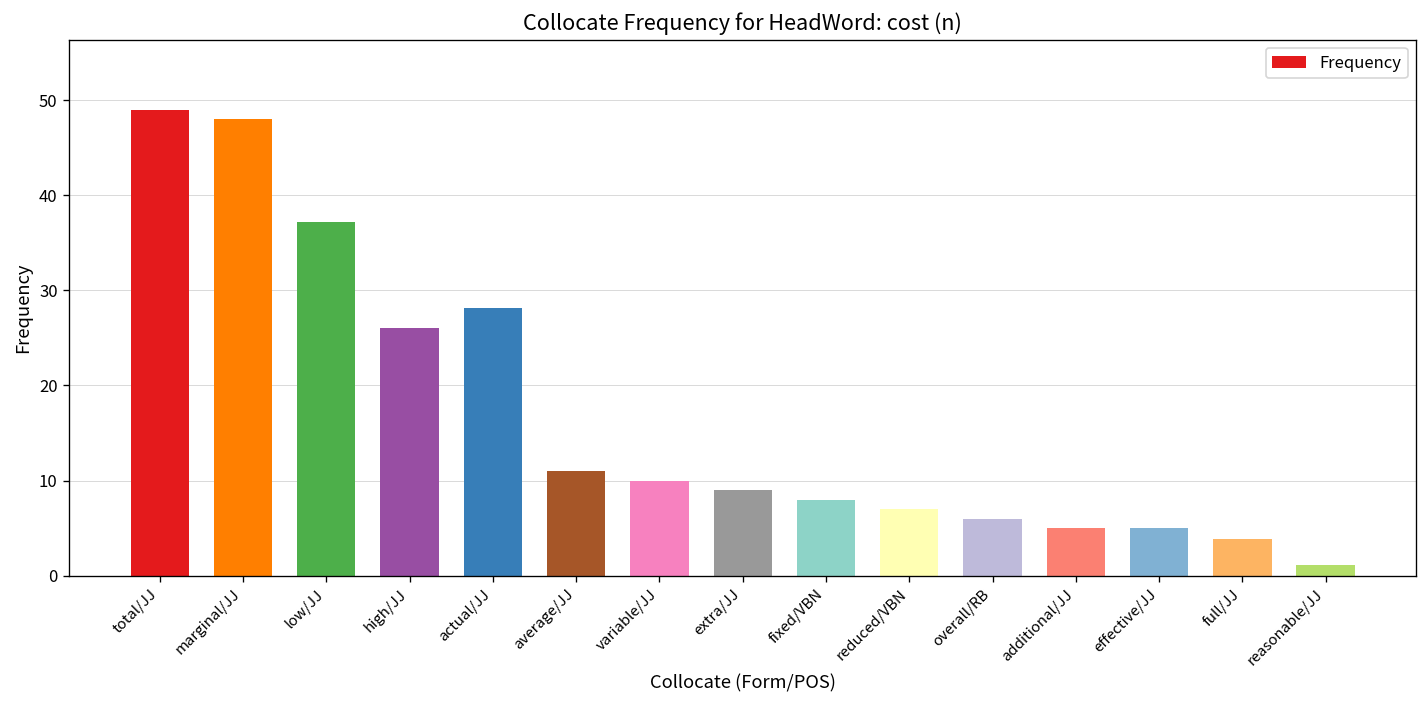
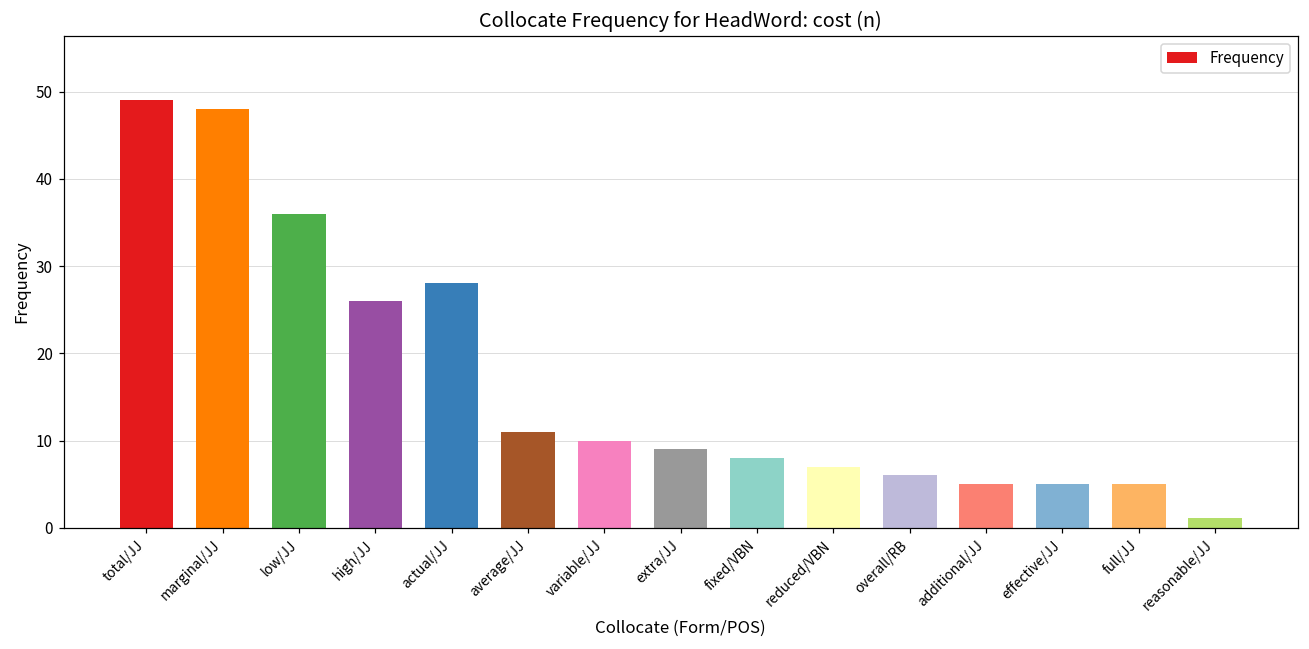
  {
    "total/JJ": 49,
    "marginal/JJ": 48,
-   "low/JJ": 37,
+   "low/JJ": 36,
    "high/JJ": 26,
    "actual/JJ": 28,
    "average/JJ": 11,
    "variable/JJ": 10,
    "extra/JJ": 9,
    "fixed/VBN": 8,
    "reduced/VBN": 7,
    "overall/RB": 6,
    "additional/JJ": 5,
    "effective/JJ": 5,
-   "full/JJ": 4,
+   "full/JJ": 5,
    "reasonable/JJ": 1
  }
